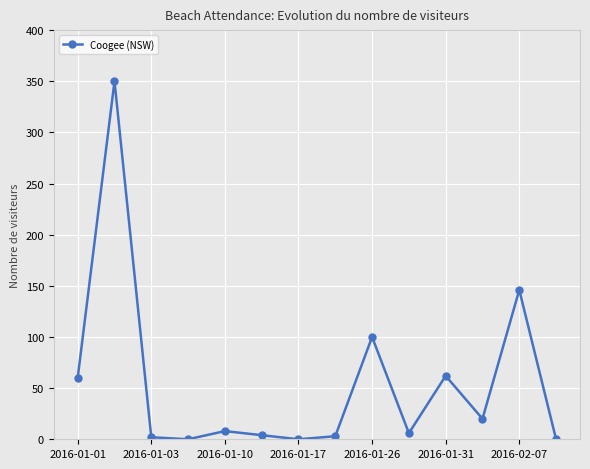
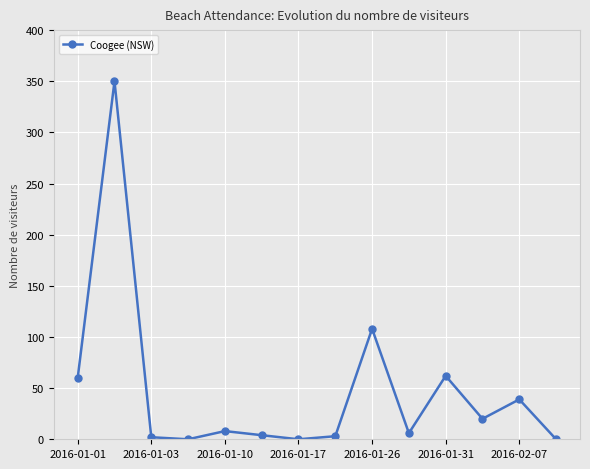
  {
    "2016-01-01": 60,
    "2016-01-03": 2,
    "2016-01-10": 8,
    "2016-01-17": 0,
-   "2016-01-26": 100,
+   "2016-01-26": 108,
    "2016-01-31": 62,
-   "2016-02-07": 146
+   "2016-02-07": 39
  }
